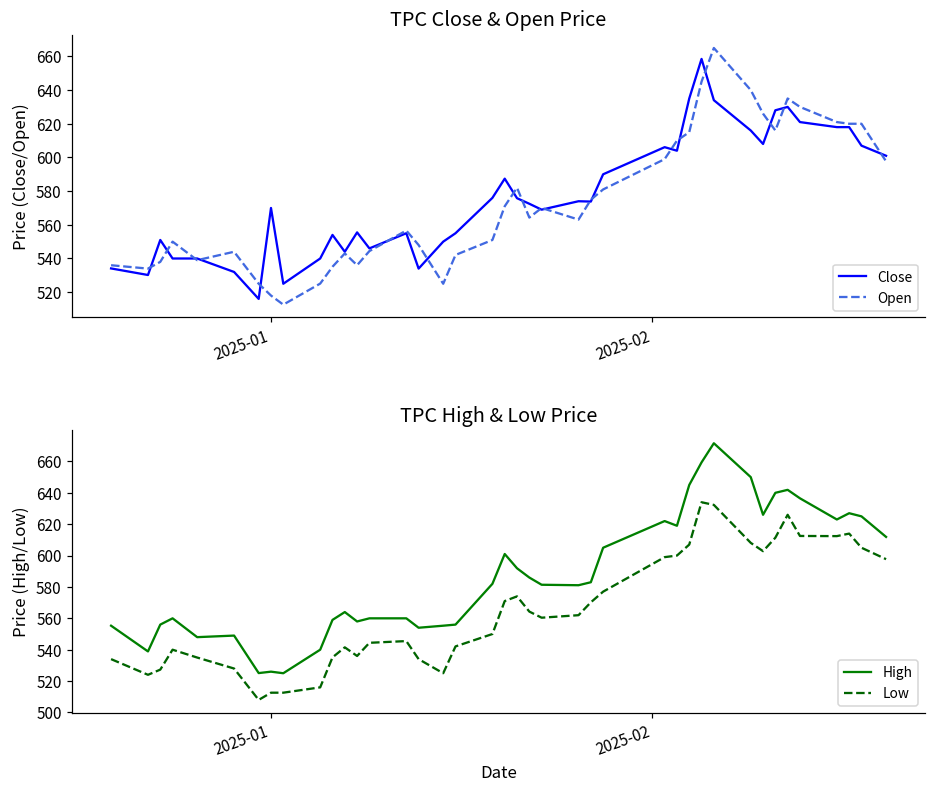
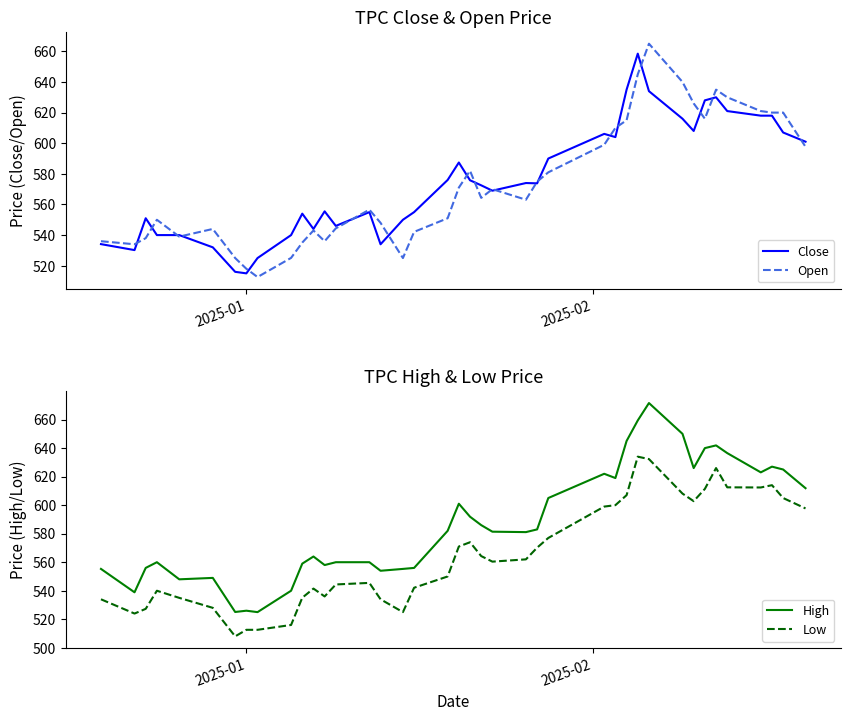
  {
    "TPC Close & Open Price": {
      "Close": {
-       "2025-01": 570
+       "2025-01": 515
      },
      "Open": {
        "2025-01": 518
      }
    }
  }
